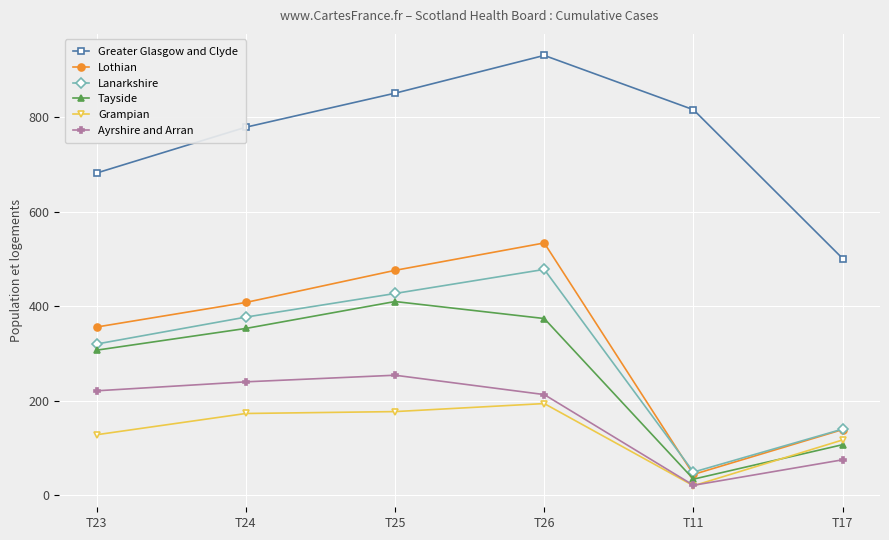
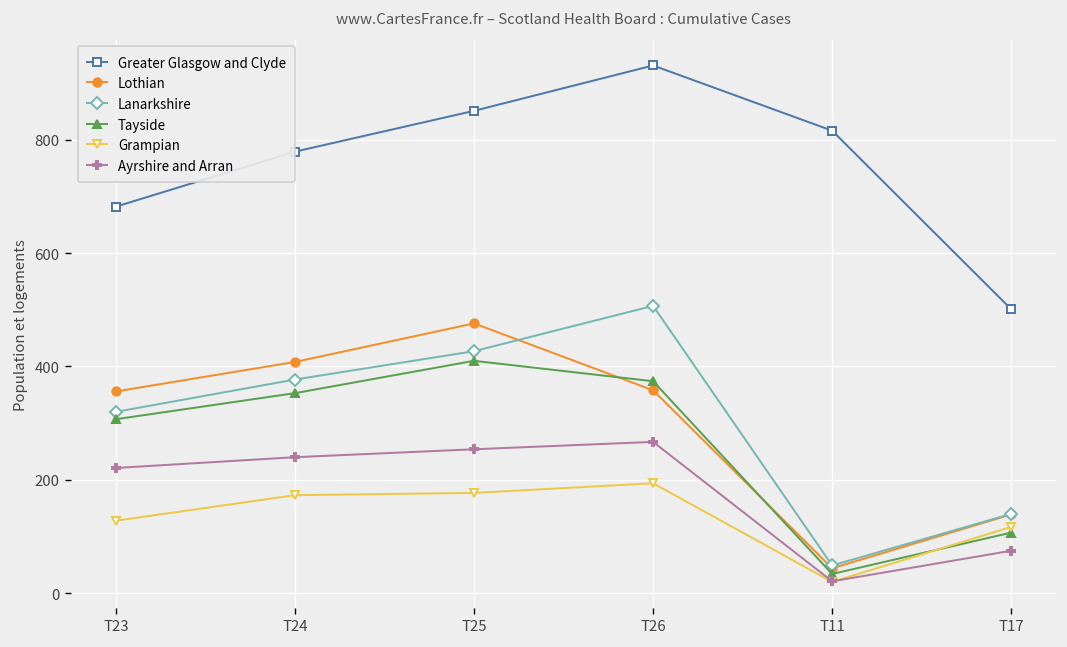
  {
    "Greater Glasgow and Clyde": {
      "T23": 680,
      "T25": 850,
      "T26": 930,
      "T11": 820,
      "T17": 500
    },
    "Lothian": {
      "T23": 360,
      "T24": 410,
      "T25": 480,
-     "T26": 530
+     "T26": 360
    },
    "Lanarkshire": {
      "T23": 320,
      "T24": 380,
      "T25": 430,
-     "T26": 480
+     "T26": 510
    },
    "Tayside": {
      "T23": 310,
      "T24": 350,
      "T25": 410,
      "T26": 370,
      "T11": 30,
      "T17": 110
    },
    "Grampian": {
      "T23": 130,
      "T24": 170,
      "T25": 180,
      "T26": 190,
      "T17": 120
    },
    "Ayrshire and Arran": {
      "T23": 220,
      "T24": 240,
      "T25": 250,
-     "T26": 210,
+     "T26": 270,
      "T17": 80
    }
  }
